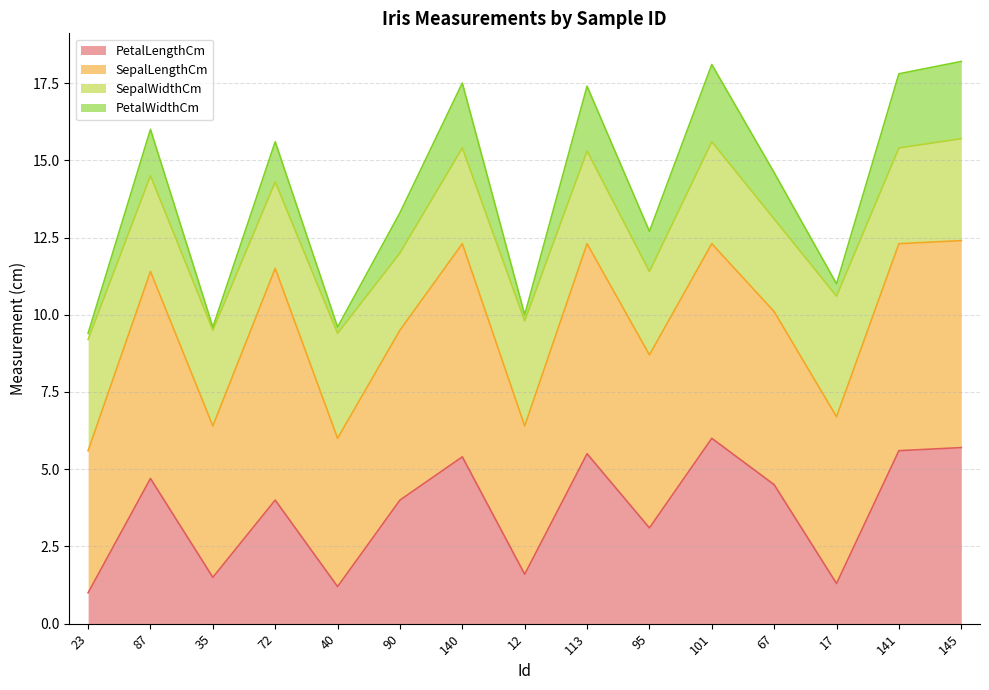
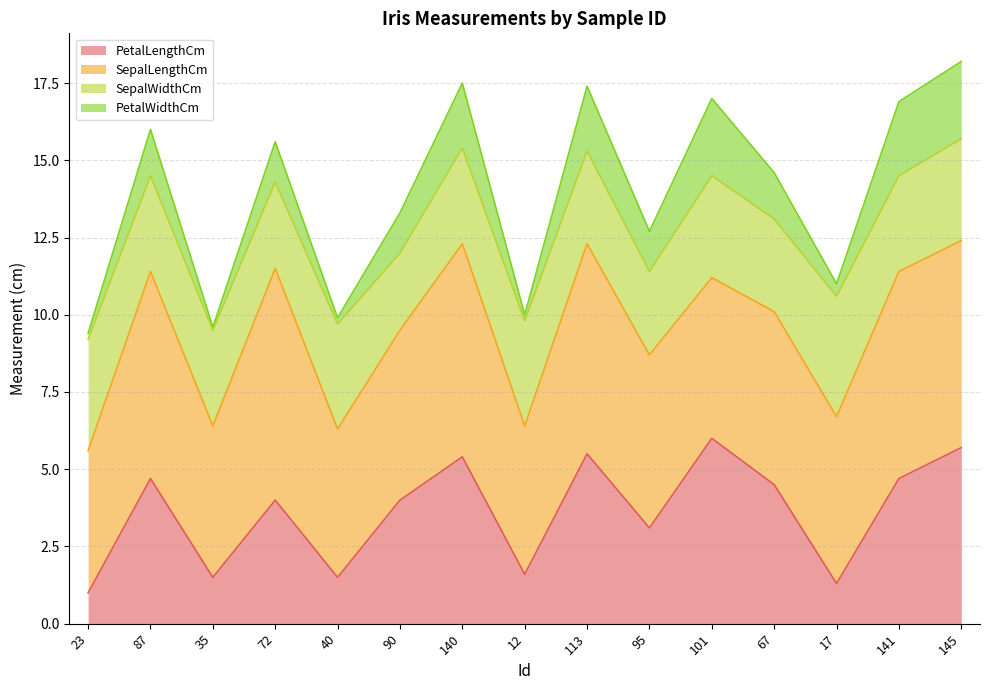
  {
    "PetalLengthCm": {
      "23": 1.0,
      "87": 4.7,
      "35": 1.5,
      "72": 4.0,
-     "40": 1.2,
+     "40": 1.5,
      "90": 4.0,
      "140": 5.4,
      "12": 1.6,
      "113": 5.5,
      "95": 3.1,
      "101": 6.0,
      "67": 4.5,
      "17": 1.3,
-     "141": 5.6,
+     "141": 4.7,
      "145": 5.7
    },
    "SepalLengthCm": {
      "23": 4.6,
      "87": 6.7,
      "35": 4.9,
      "72": 7.5,
      "40": 4.8,
      "90": 5.5,
      "140": 6.9,
      "12": 4.8,
      "113": 6.8,
      "95": 5.6,
-     "101": 6.3,
+     "101": 5.2,
      "67": 5.6,
      "17": 5.4,
      "141": 6.7,
      "145": 6.7
    }
  }
